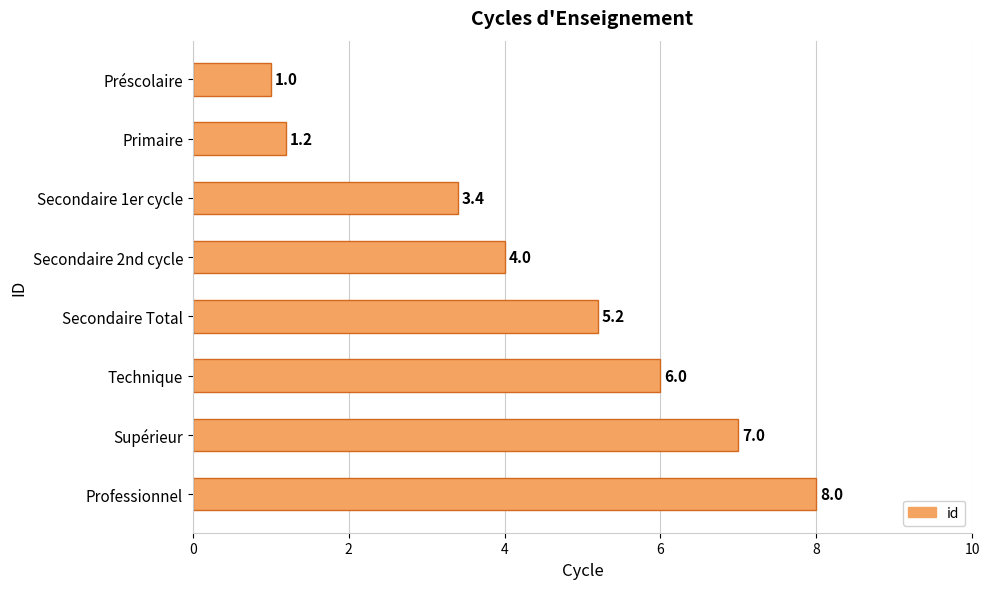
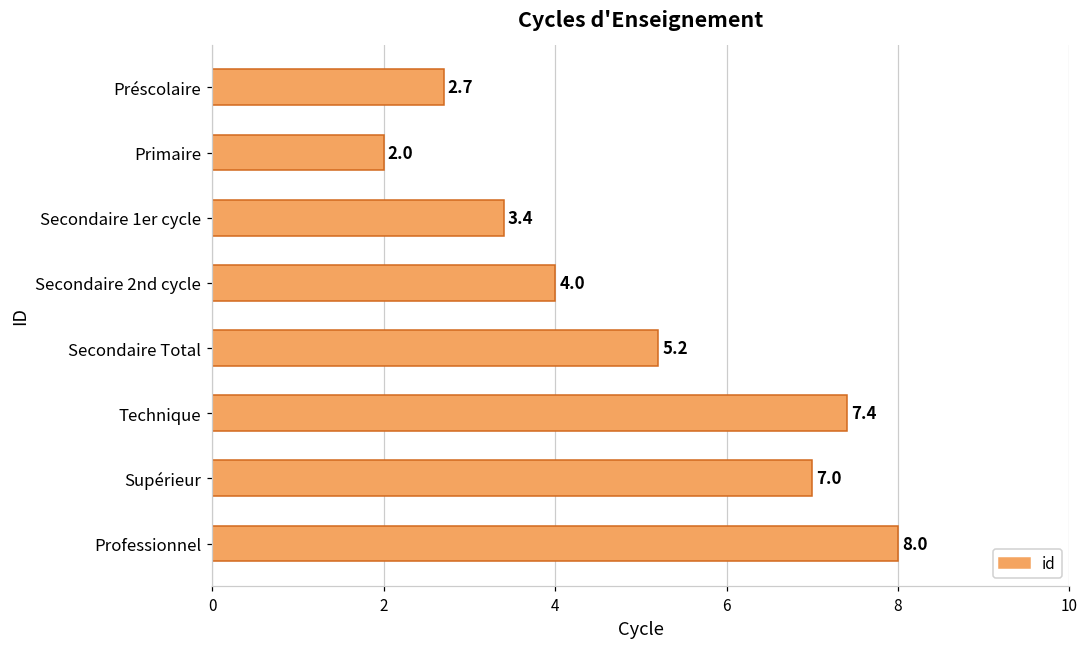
  {
-   "Préscolaire": 1.0,
-   "Primaire": 1.2,
+   "Préscolaire": 2.7,
+   "Primaire": 2.0,
    "Secondaire 1er cycle": 3.4,
    "Secondaire 2nd cycle": 4.0,
    "Secondaire Total": 5.2,
-   "Technique": 6.0,
+   "Technique": 7.4,
    "Supérieur": 7.0,
    "Professionnel": 8.0
  }
